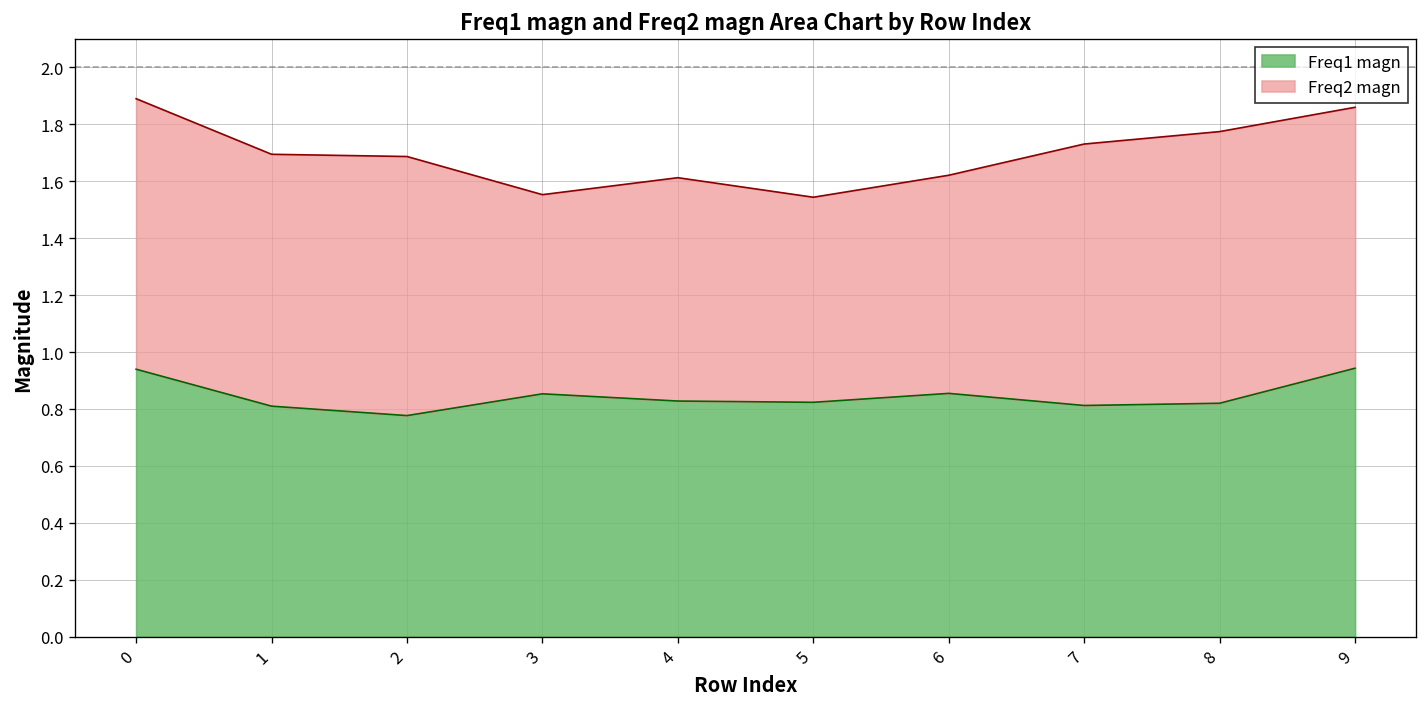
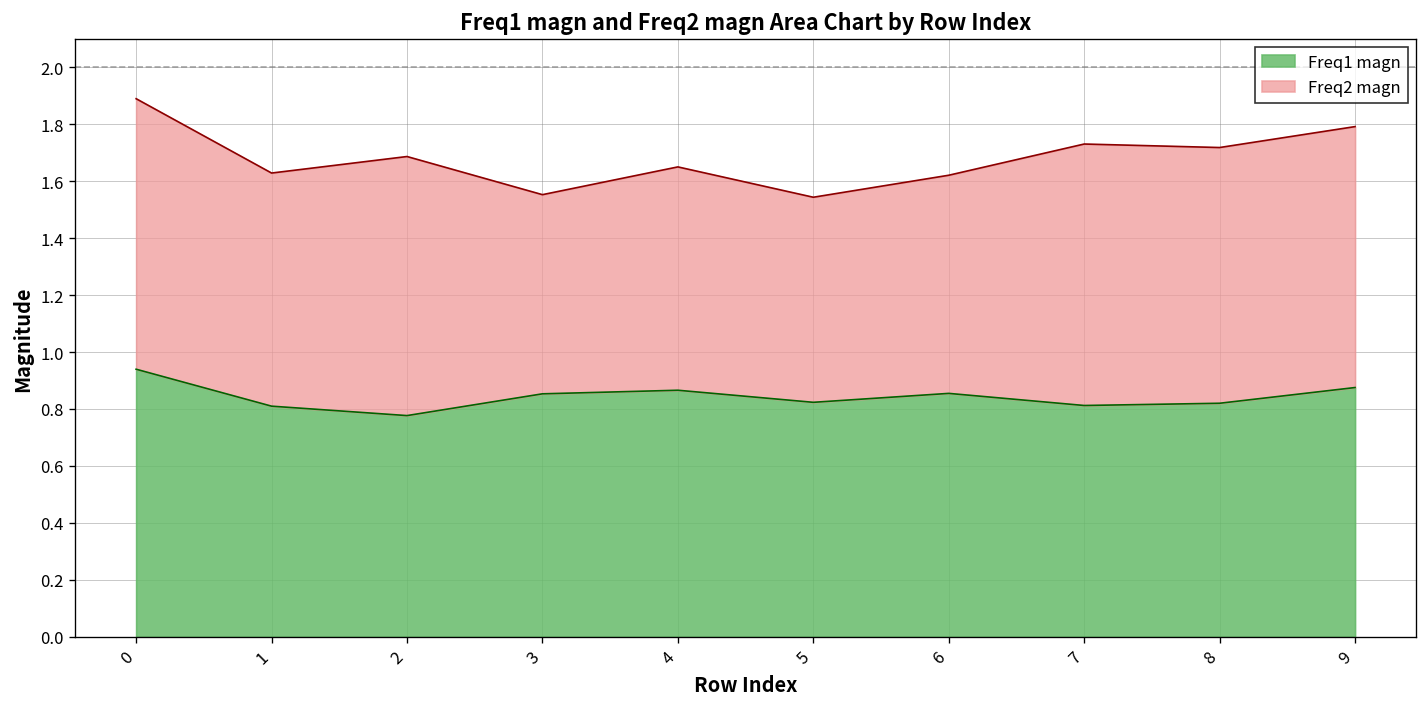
  {
    "Freq1 magn": {
      "0": 0.94,
      "1": 0.81,
      "2": 0.78,
      "3": 0.85,
-     "4": 0.83,
+     "4": 0.87,
      "5": 0.82,
      "6": 0.85,
      "7": 0.81,
      "8": 0.82,
-     "9": 0.94
+     "9": 0.88
    },
    "Freq2 magn": {
      "0": 0.95,
-     "1": 0.89,
+     "1": 0.82,
      "2": 0.91,
      "3": 0.70,
      "4": 0.78,
      "5": 0.72,
      "6": 0.77,
      "7": 0.92,
-     "8": 0.95,
+     "8": 0.90,
      "9": 0.92
    }
  }
